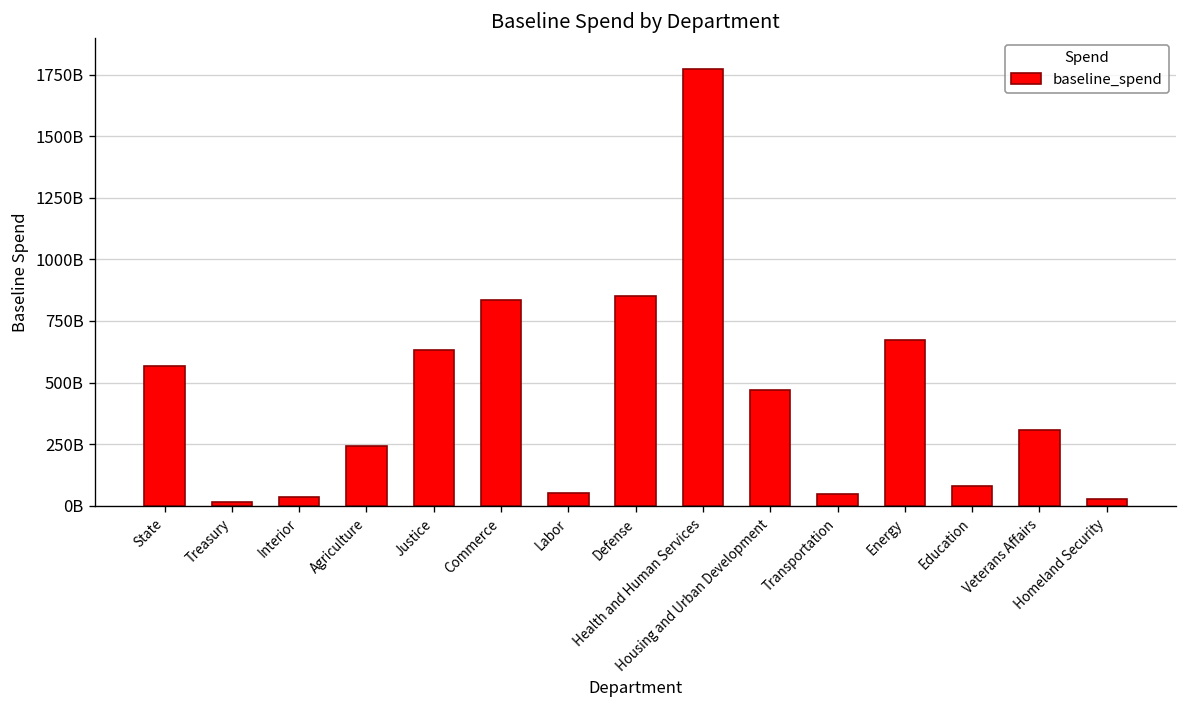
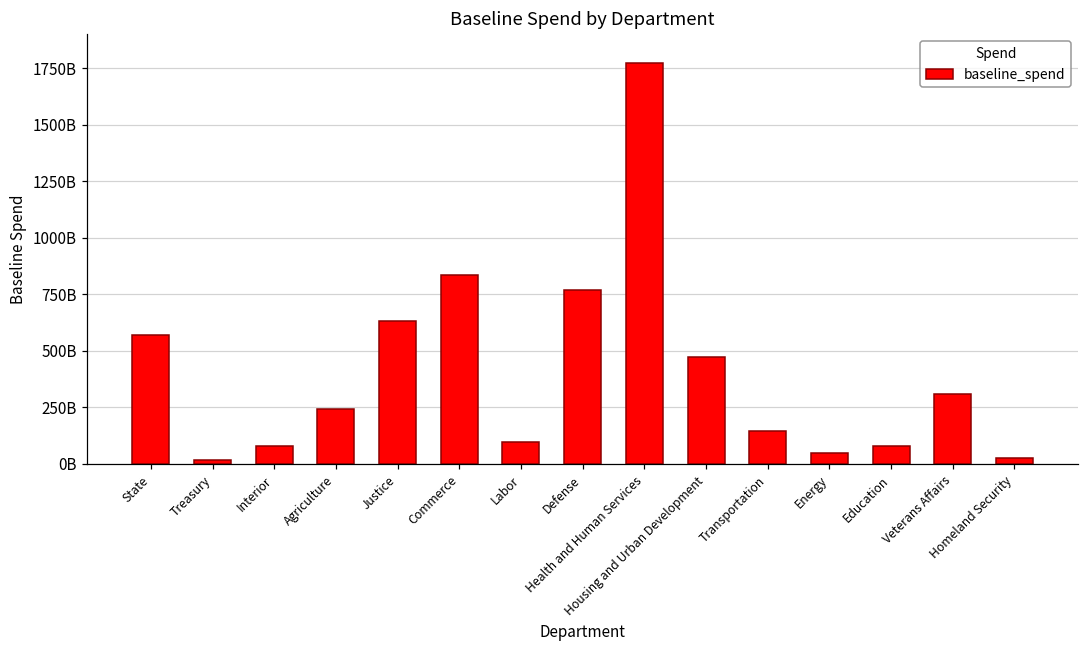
  {
    "State": 570000000000,
    "Treasury": 20000000000,
-   "Interior": 40000000000,
+   "Interior": 80000000000,
    "Agriculture": 240000000000,
    "Justice": 630000000000,
    "Commerce": 840000000000,
-   "Labor": 50000000000,
-   "Defense": 850000000000,
+   "Labor": 100000000000,
+   "Defense": 770000000000,
    "Health and Human Services": 1770000000000,
    "Housing and Urban Development": 470000000000,
-   "Transportation": 50000000000,
-   "Energy": 670000000000,
+   "Transportation": 150000000000,
+   "Energy": 50000000000,
    "Education": 80000000000,
    "Veterans Affairs": 310000000000,
    "Homeland Security": 30000000000
  }
